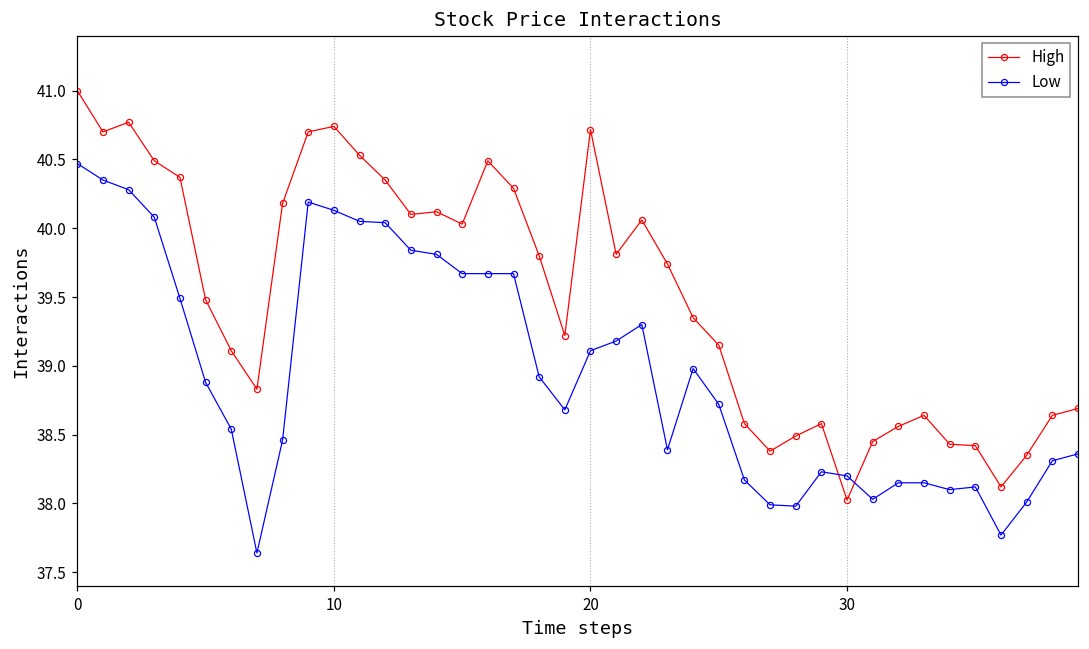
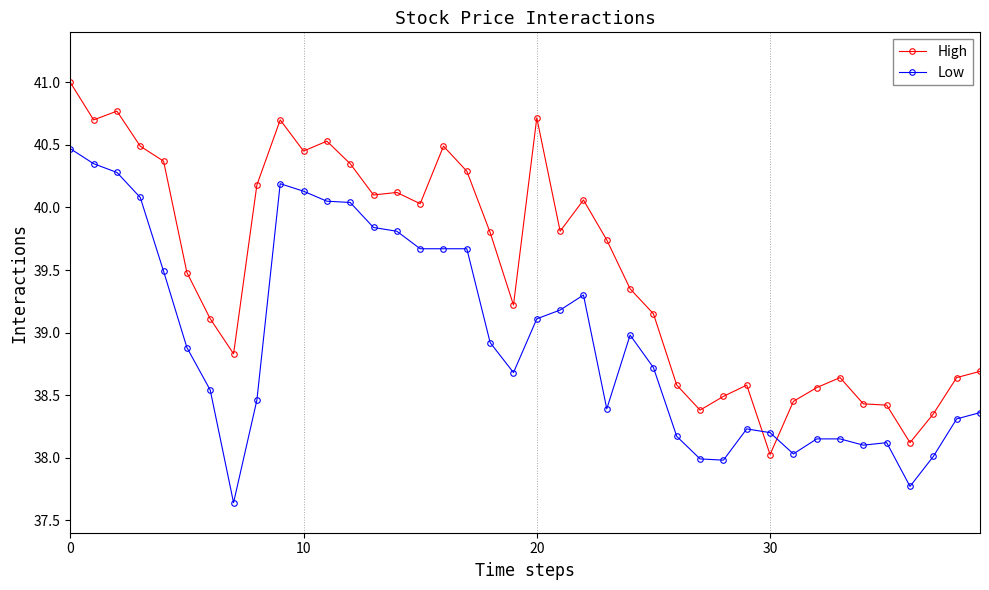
  {
    "High": {
      "0": 41.00,
-     "10": 40.74,
+     "10": 40.45,
      "20": 40.72,
      "30": 38.03
    },
    "Low": {
      "0": 40.47,
      "10": 40.13,
      "20": 39.11,
      "30": 38.20
    }
  }
